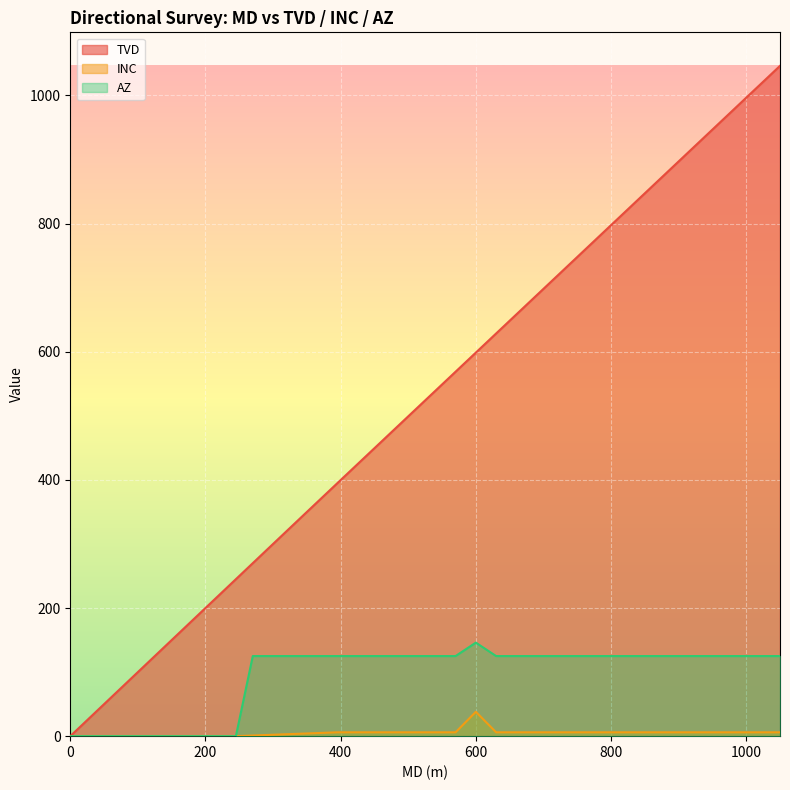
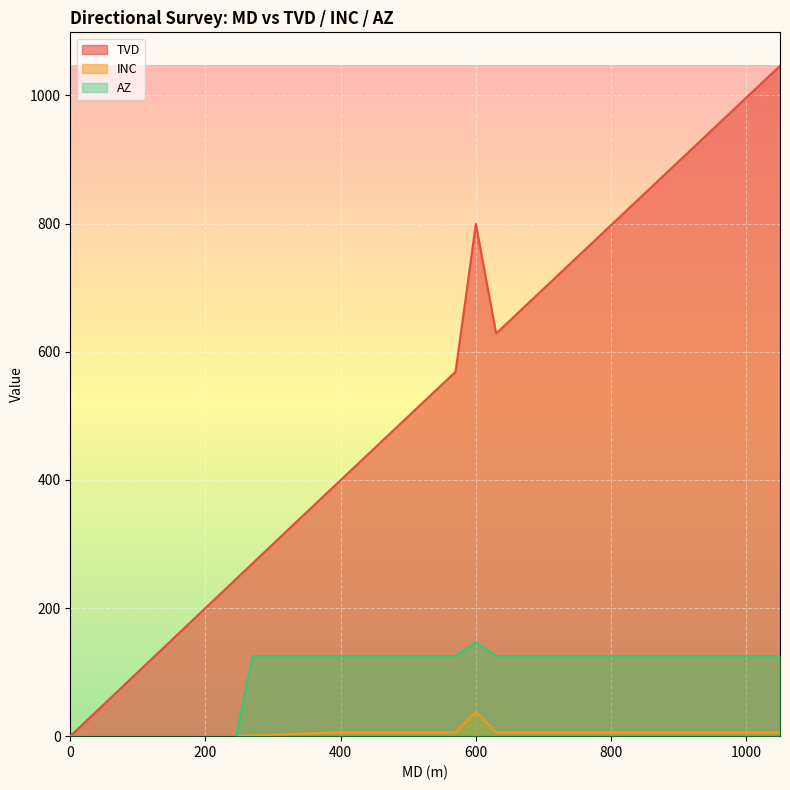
  {
    "TVD": {
-     "600": 600
+     "600": 800
    },
    "INC": {
      "600": 40
    },
    "AZ": {
      "600": 150
    }
  }
